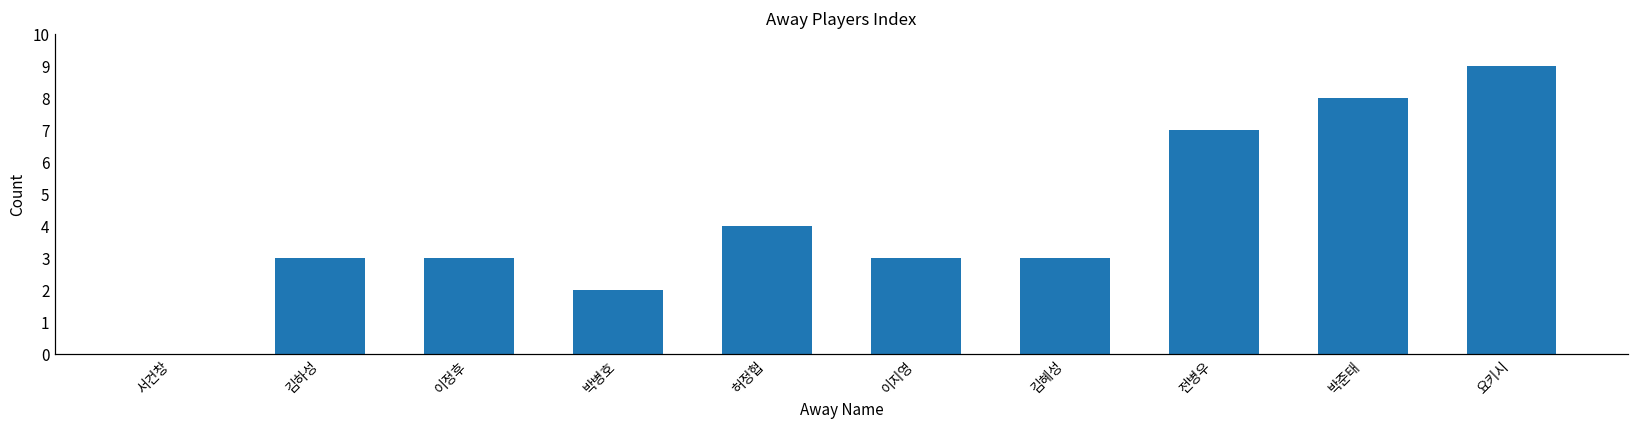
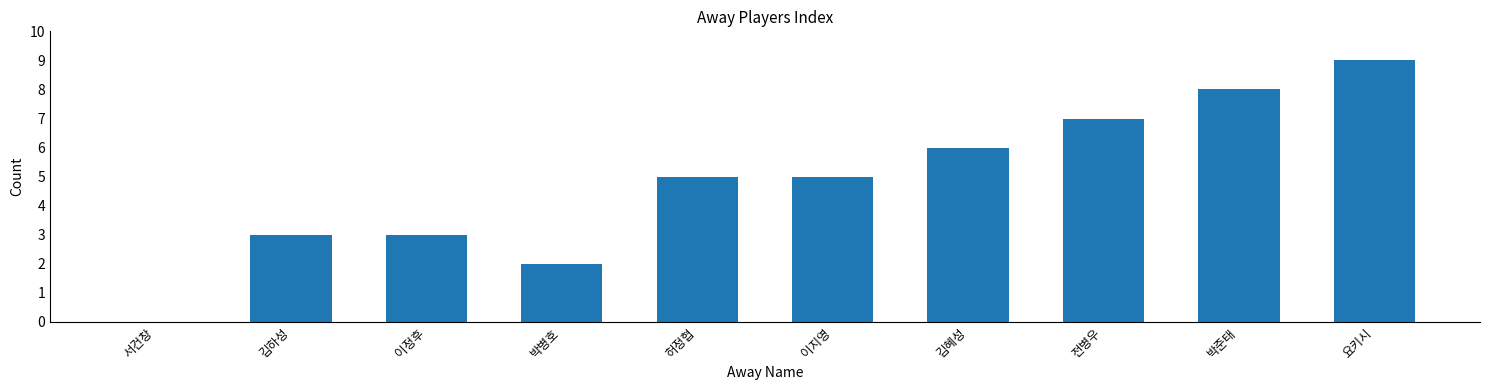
  {
    "서건창": 0,
    "김하성": 3,
    "이정후": 3,
    "박병호": 2,
-   "허정협": 4,
-   "이지영": 3,
-   "김혜성": 3,
+   "허정협": 5,
+   "이지영": 5,
+   "김혜성": 6,
    "전병우": 7,
    "박준태": 8,
    "요키시": 9
  }
